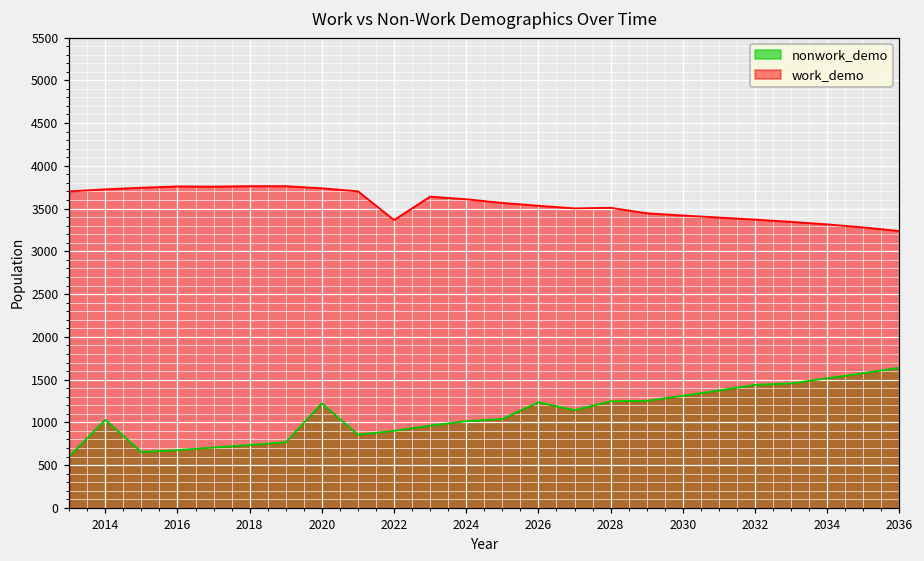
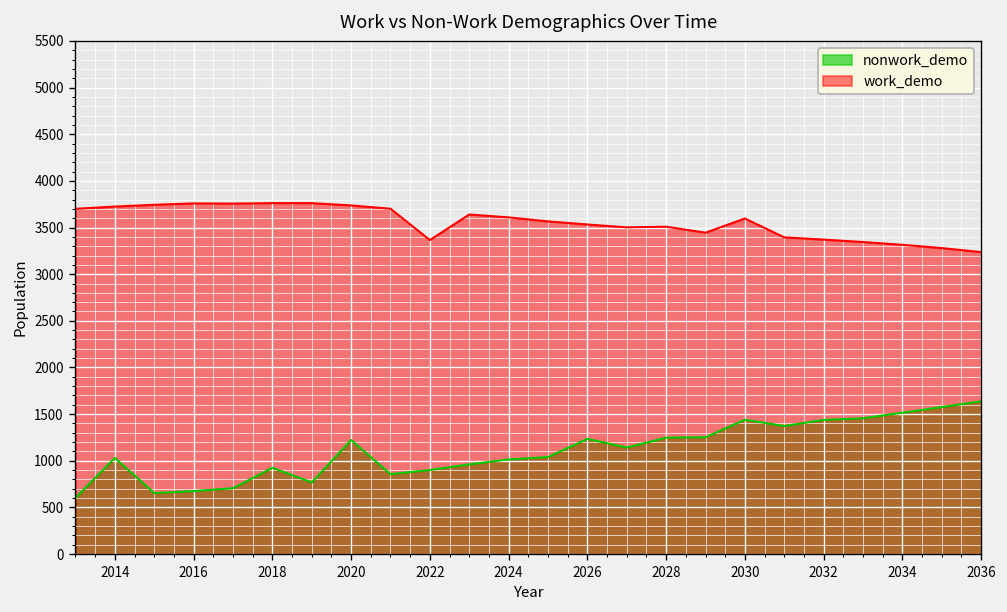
  {
    "nonwork_demo": {
      "2014": 1000,
      "2016": 700,
-     "2018": 700,
+     "2018": 900,
      "2020": 1200,
      "2022": 900,
      "2024": 1000,
      "2026": 1200,
      "2028": 1200,
-     "2030": 1300,
+     "2030": 1400,
      "2032": 1400,
      "2034": 1500,
      "2036": 1600
    },
    "work_demo": {
      "2014": 3700,
      "2016": 3800,
      "2018": 3800,
      "2020": 3700,
      "2022": 3400,
      "2024": 3600,
      "2026": 3500,
      "2028": 3500,
-     "2030": 3400,
+     "2030": 3600,
      "2032": 3400,
      "2034": 3300,
      "2036": 3200
    }
  }
